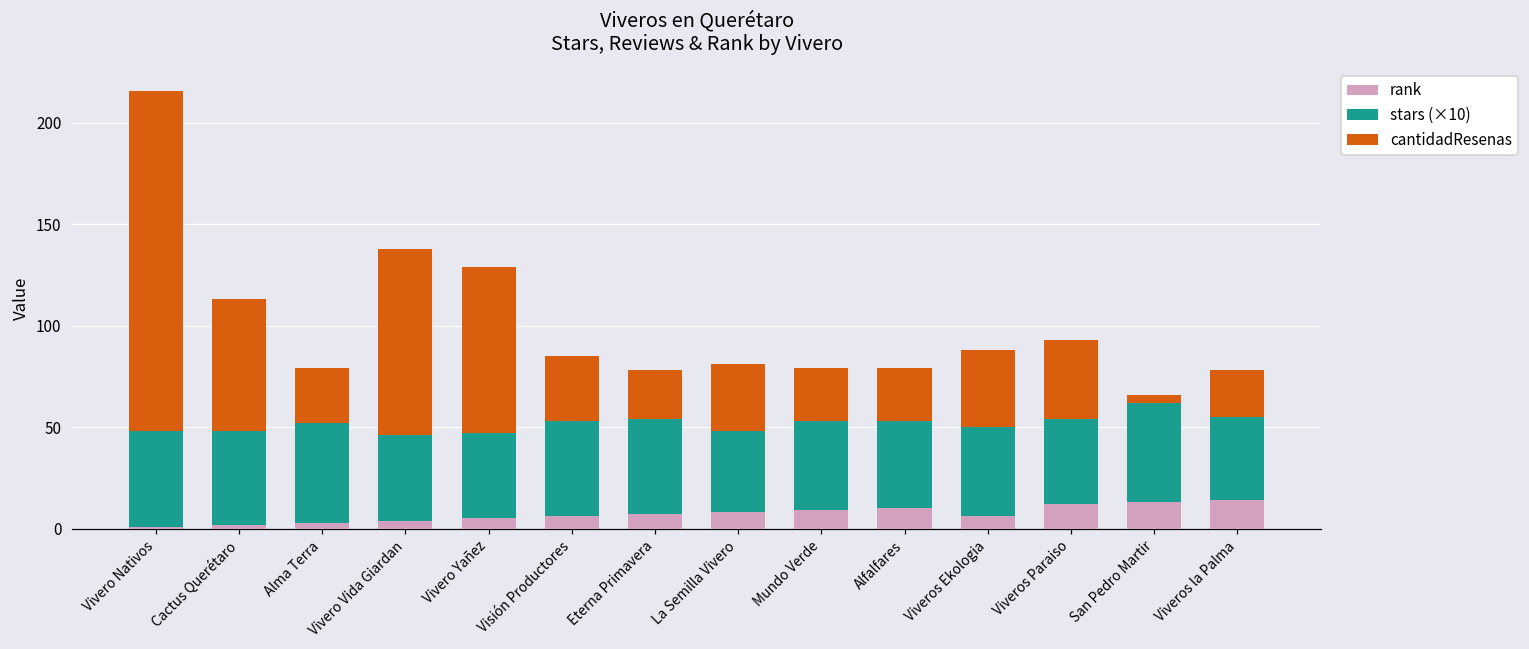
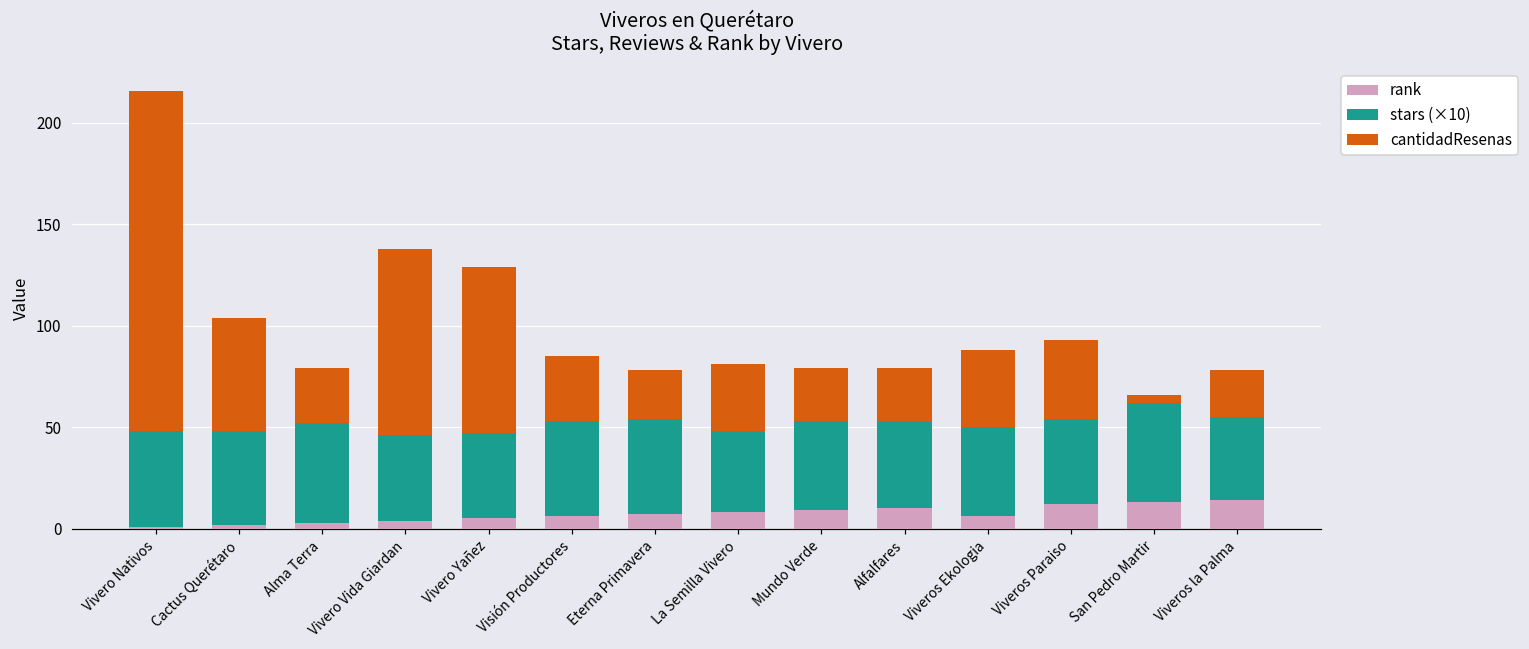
  {
    "rank": {
      "Cactus Querétaro": 2,
      "Alma Terra": 3,
      "Vivero Vida Giardan": 4,
      "Vivero Yañez": 5,
      "Visión Productores": 6,
      "Eterna Primavera": 7,
      "La Semilla Vivero": 8,
      "Mundo Verde": 9,
      "Alfalfares": 10,
      "Viveros Ekologia": 6,
      "Viveros Paraiso": 12,
      "San Pedro Martir": 13,
      "Viveros la Palma": 14
    },
    "stars (×10)": {
      "Vivero Nativos": 47,
      "Cactus Querétaro": 46,
      "Alma Terra": 49,
      "Vivero Vida Giardan": 42,
      "Vivero Yañez": 42,
      "Visión Productores": 47,
      "Eterna Primavera": 47,
      "La Semilla Vivero": 40,
      "Mundo Verde": 44,
      "Alfalfares": 43,
      "Viveros Ekologia": 44,
      "Viveros Paraiso": 42,
      "San Pedro Martir": 49,
      "Viveros la Palma": 41
    },
    "cantidadResenas": {
      "Vivero Nativos": 168,
-     "Cactus Querétaro": 65,
+     "Cactus Querétaro": 56,
      "Alma Terra": 27,
      "Vivero Vida Giardan": 92,
      "Vivero Yañez": 82,
      "Visión Productores": 32,
      "Eterna Primavera": 24,
      "La Semilla Vivero": 33,
      "Mundo Verde": 26,
      "Alfalfares": 26,
      "Viveros Ekologia": 38,
      "Viveros Paraiso": 39,
      "San Pedro Martir": 4,
      "Viveros la Palma": 23
    }
  }
